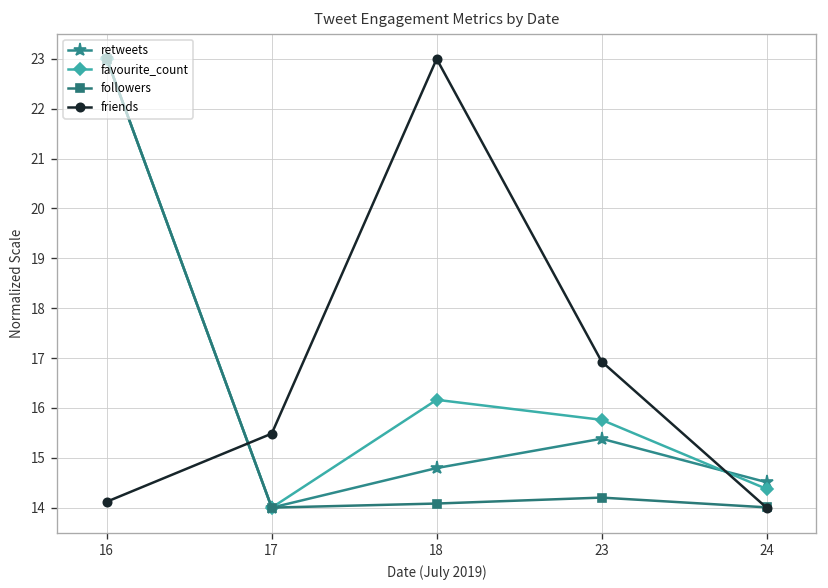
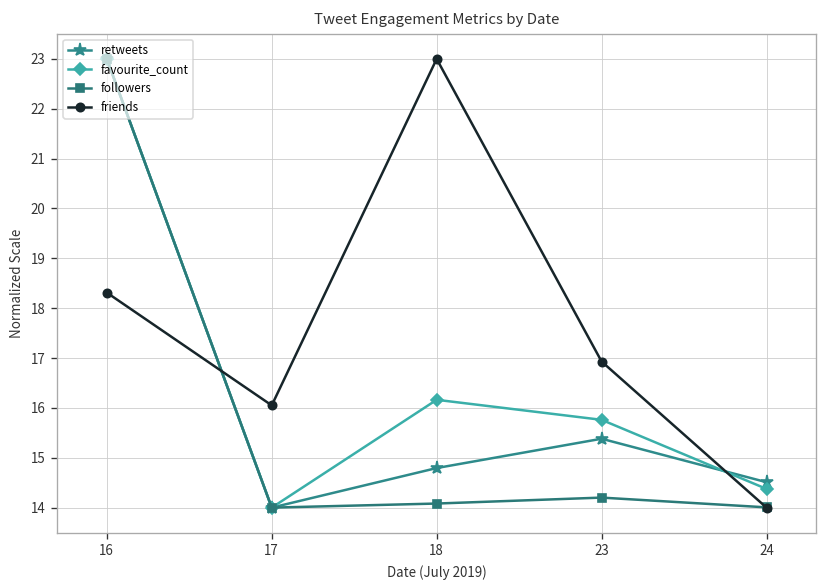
  {
    "friends": {
-     "16": 14.1,
-     "17": 15.5,
+     "16": 18.3,
+     "17": 16.1,
      "18": 23.0,
      "23": 16.9
    }
  }
